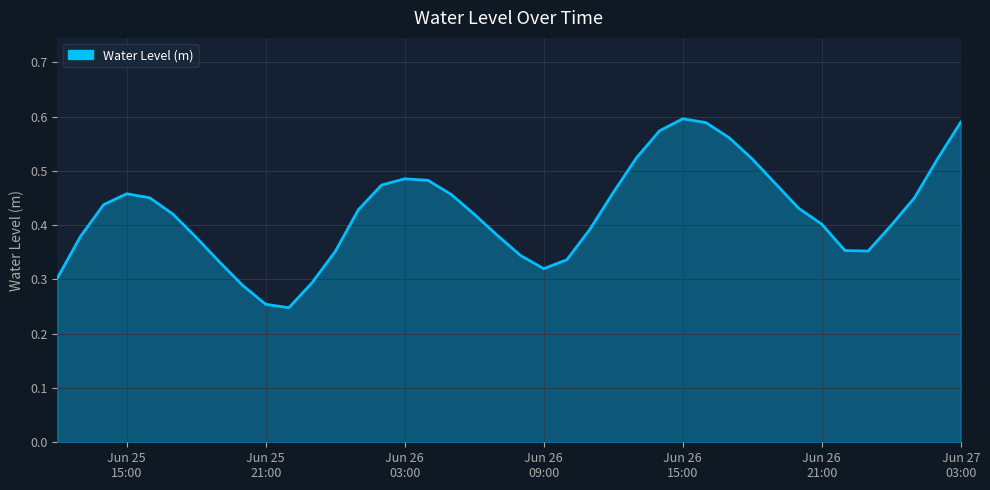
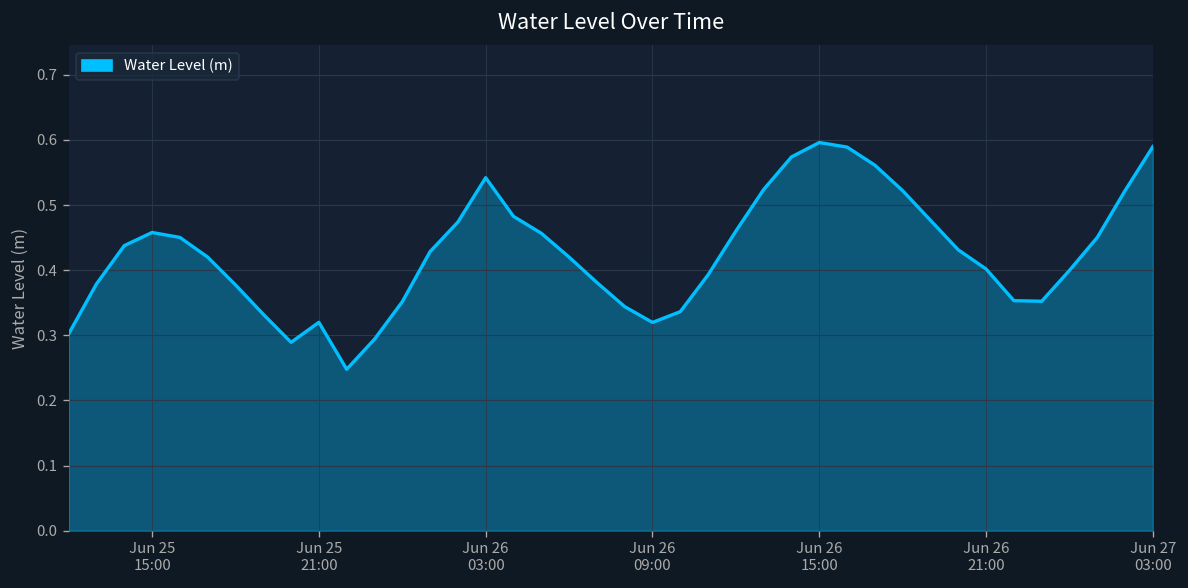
  {
    "Jun 25 15:00": 0.46,
-   "Jun 25 21:00": 0.25,
-   "Jun 26 03:00": 0.49,
+   "Jun 25 21:00": 0.32,
+   "Jun 26 03:00": 0.54,
    "Jun 26 09:00": 0.32,
    "Jun 26 15:00": 0.60,
    "Jun 26 21:00": 0.40,
    "Jun 27 03:00": 0.59
  }
